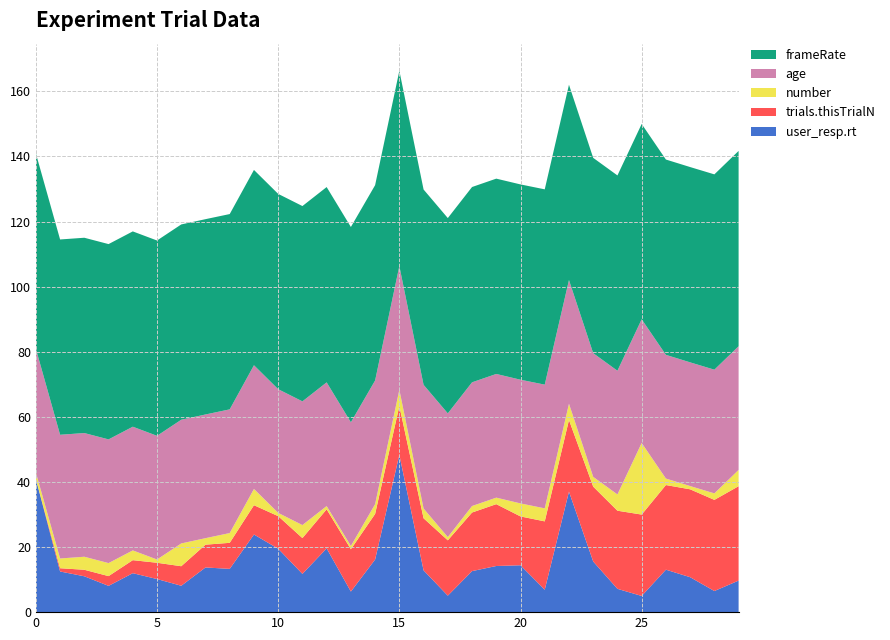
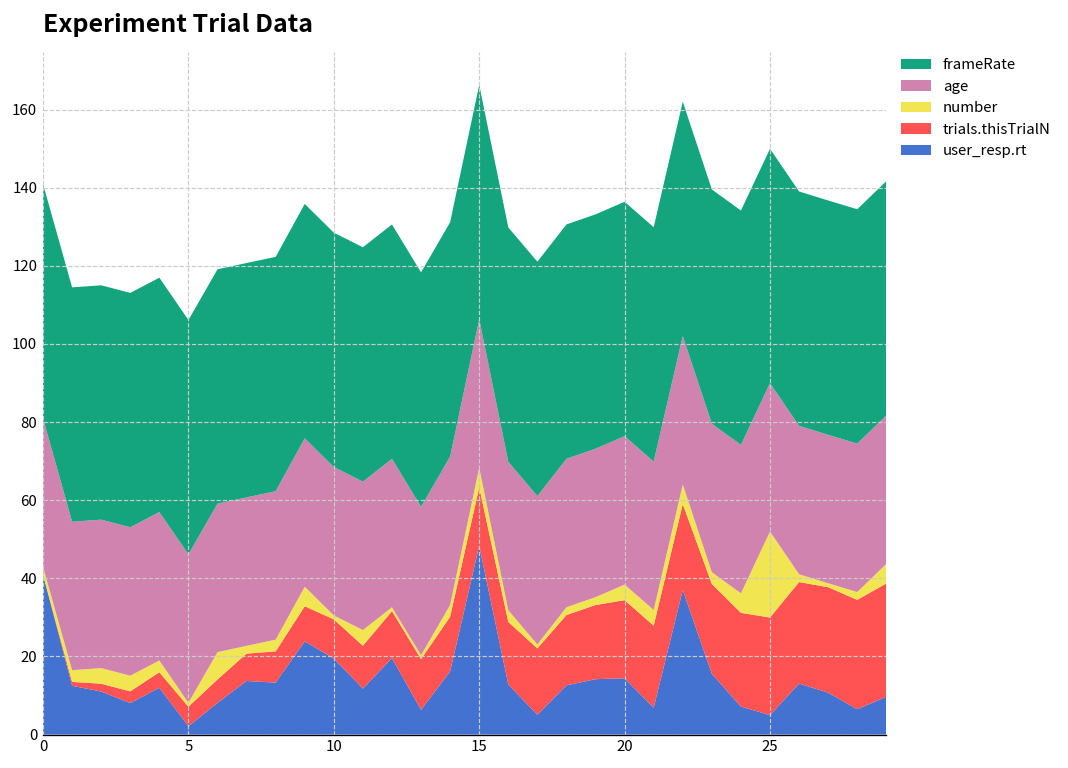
  {
    "user_resp.rt": {
-     "5": 10,
+     "5": 2,
      "10": 19,
      "15": 48,
      "20": 14,
      "25": 5
    },
    "trials.thisTrialN": {
      "5": 5,
      "10": 10,
      "15": 15,
-     "20": 15,
+     "20": 20,
      "25": 25
    },
    "number": {
      "0": 2,
      "5": 1,
      "10": 1,
      "15": 5,
      "20": 4,
      "25": 22
    },
    "age": {
      "0": 38,
      "5": 38,
      "10": 38,
      "15": 38,
      "20": 38,
      "25": 38
    },
    "frameRate": {
      "0": 60,
      "5": 60,
      "10": 60,
      "15": 60,
      "20": 60,
      "25": 60
    }
  }
